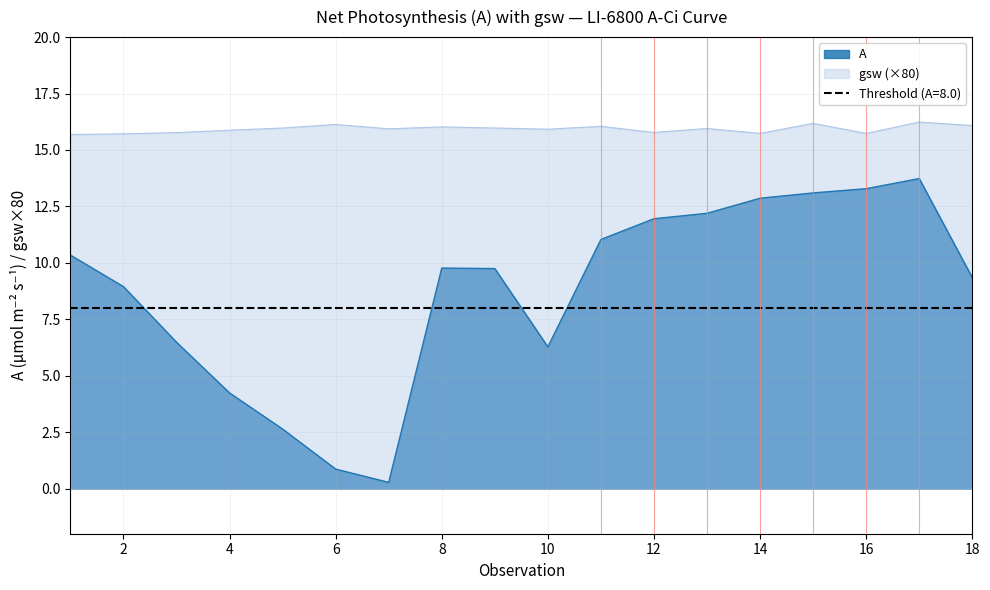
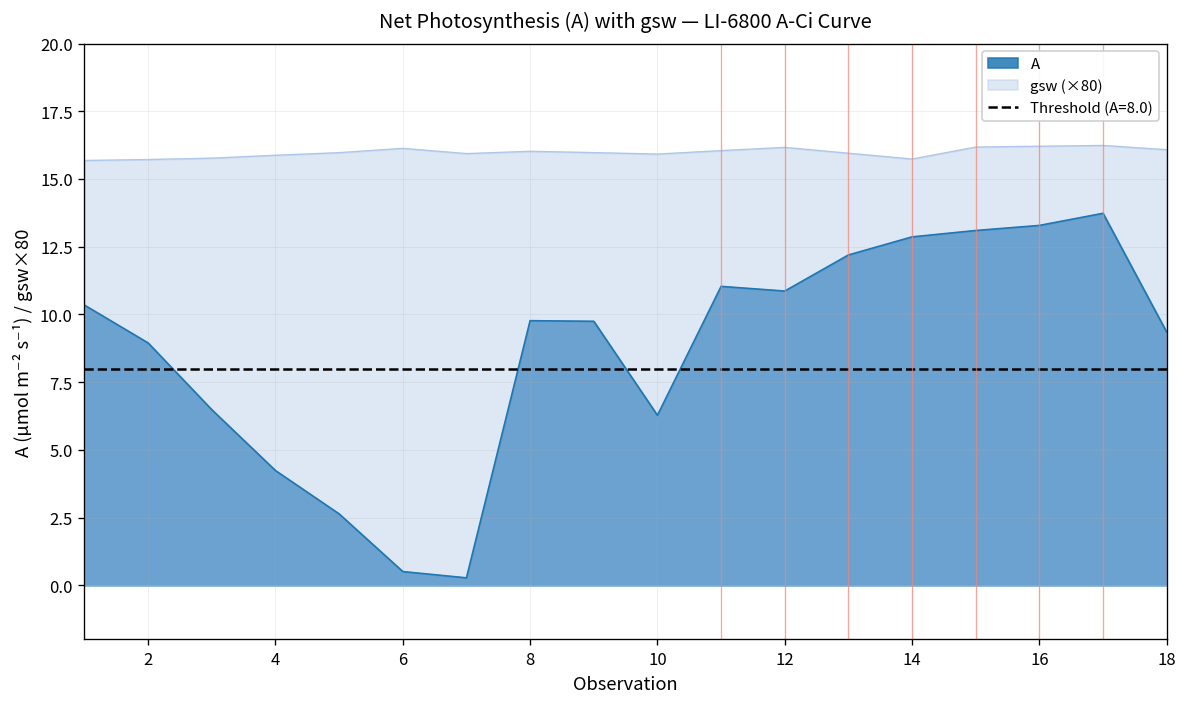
  {
    "A": {
      "2": 8.9,
      "4": 4.2,
-     "6": 0.9,
+     "6": 0.5,
      "8": 9.8,
      "10": 6.3,
-     "12": 12.0,
+     "12": 10.9,
      "14": 12.9,
      "16": 13.3,
      "18": 9.3
    },
    "gsw (×80)": {
      "2": 15.7,
      "4": 15.9,
      "6": 16.1,
      "8": 16.0,
      "10": 15.9,
-     "12": 15.8,
+     "12": 16.2,
      "14": 15.7,
-     "16": 15.7,
+     "16": 16.2,
      "18": 16.1
    }
  }
